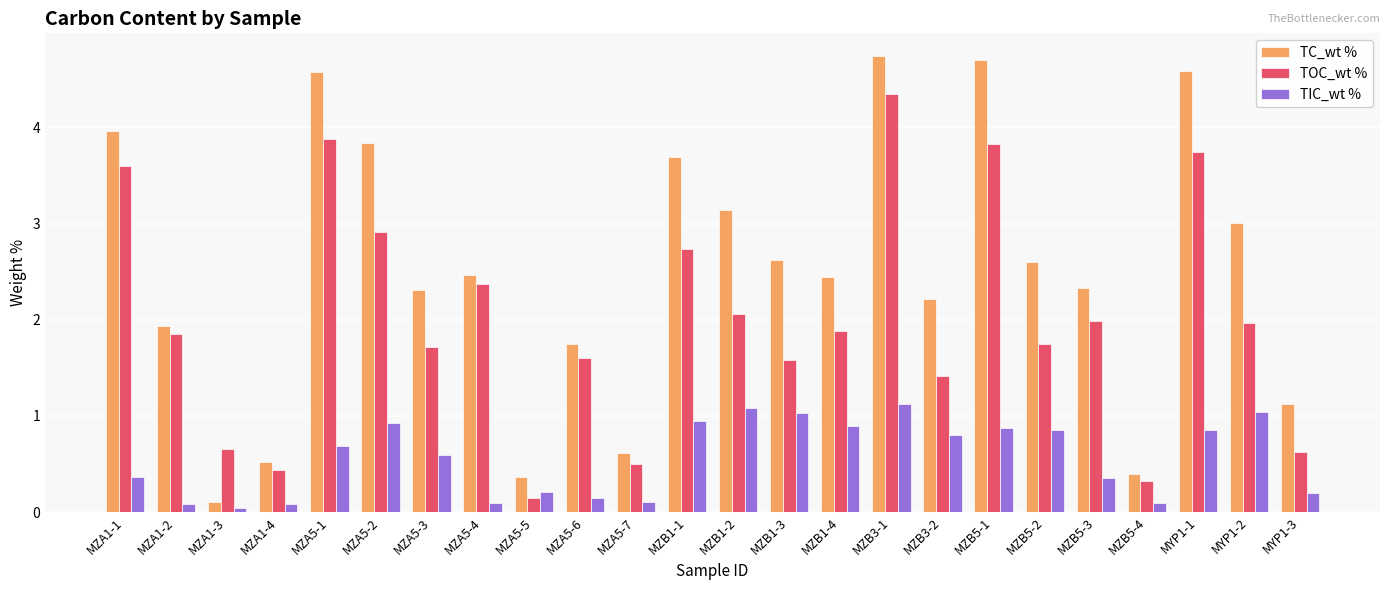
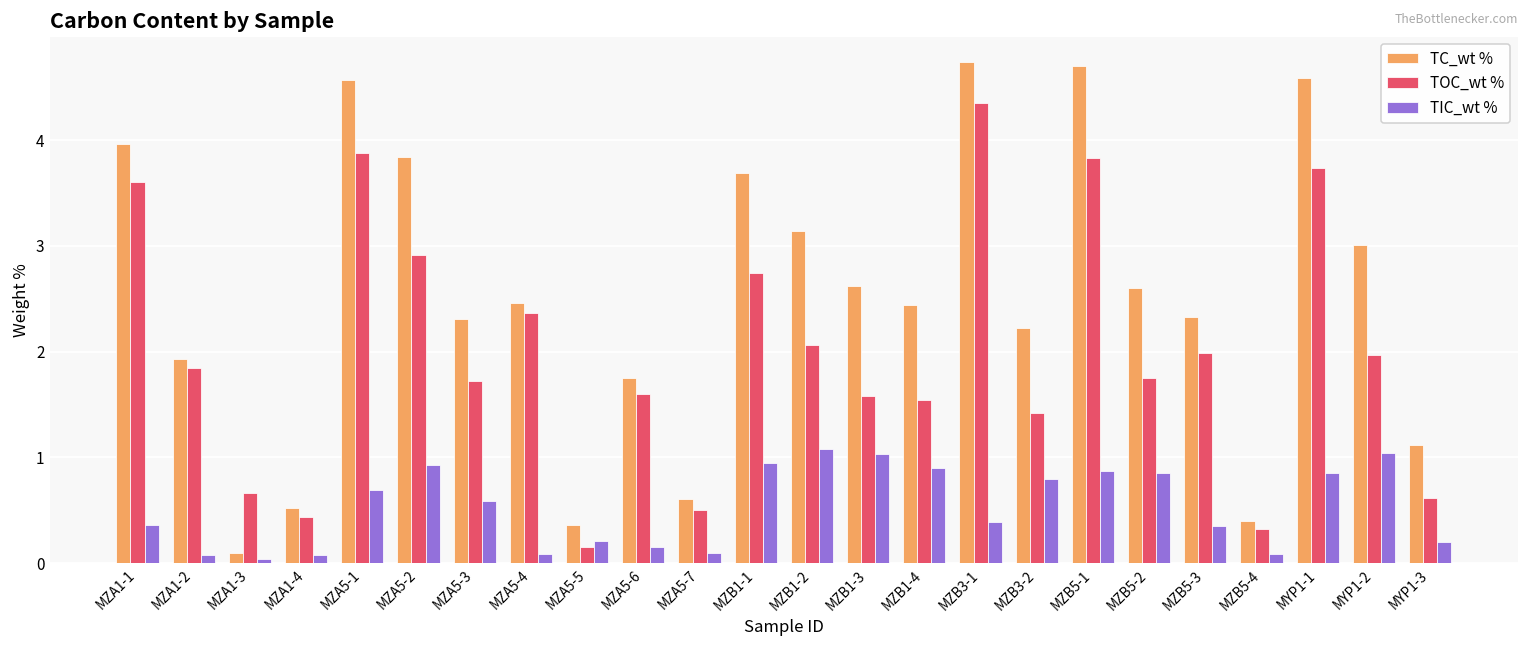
  {
    "TC_wt %": {
      "MZA1-1": 4.0,
      "MZA1-2": 1.9,
      "MZA1-3": 0.1,
      "MZA1-4": 0.5,
      "MZA5-1": 4.6,
      "MZA5-2": 3.8,
      "MZA5-3": 2.3,
      "MZA5-4": 2.5,
      "MZA5-5": 0.4,
      "MZA5-6": 1.8,
      "MZA5-7": 0.6,
      "MZB1-1": 3.7,
      "MZB1-2": 3.1,
      "MZB1-3": 2.6,
      "MZB1-4": 2.4,
      "MZB3-1": 4.7,
      "MZB3-2": 2.2,
      "MZB5-1": 4.7,
      "MZB5-2": 2.6,
      "MZB5-3": 2.3,
      "MZB5-4": 0.4,
      "MYP1-1": 4.6,
      "MYP1-2": 3.0,
      "MYP1-3": 1.1
    },
    "TOC_wt %": {
      "MZA1-1": 3.6,
      "MZA1-2": 1.9,
      "MZA1-3": 0.7,
      "MZA1-4": 0.4,
      "MZA5-1": 3.9,
      "MZA5-2": 2.9,
      "MZA5-3": 1.7,
      "MZA5-4": 2.4,
      "MZA5-5": 0.2,
      "MZA5-6": 1.6,
      "MZA5-7": 0.5,
      "MZB1-1": 2.7,
      "MZB1-2": 2.1,
      "MZB1-3": 1.6,
-     "MZB1-4": 1.9,
+     "MZB1-4": 1.5,
      "MZB3-1": 4.4,
      "MZB3-2": 1.4,
      "MZB5-1": 3.8,
      "MZB5-2": 1.8,
      "MZB5-3": 2.0,
      "MZB5-4": 0.3,
      "MYP1-1": 3.7,
      "MYP1-2": 2.0,
      "MYP1-3": 0.6
    },
    "TIC_wt %": {
      "MZA1-1": 0.4,
      "MZA1-2": 0.1,
      "MZA1-3": 0.0,
      "MZA1-4": 0.1,
      "MZA5-1": 0.7,
      "MZA5-2": 0.9,
      "MZA5-3": 0.6,
      "MZA5-4": 0.1,
      "MZA5-5": 0.2,
      "MZA5-6": 0.2,
      "MZA5-7": 0.1,
      "MZB1-1": 1.0,
      "MZB1-2": 1.1,
      "MZB1-3": 1.0,
      "MZB1-4": 0.9,
-     "MZB3-1": 1.1,
+     "MZB3-1": 0.4,
      "MZB3-2": 0.8,
      "MZB5-1": 0.9,
      "MZB5-2": 0.9,
      "MZB5-3": 0.4,
      "MZB5-4": 0.1,
      "MYP1-1": 0.9,
      "MYP1-2": 1.0,
      "MYP1-3": 0.2
    }
  }
